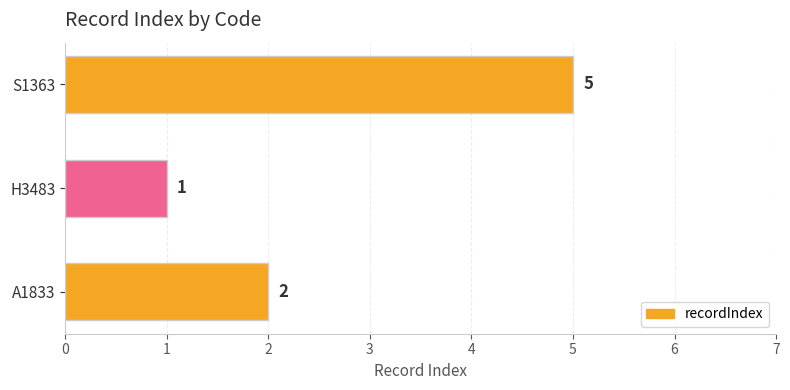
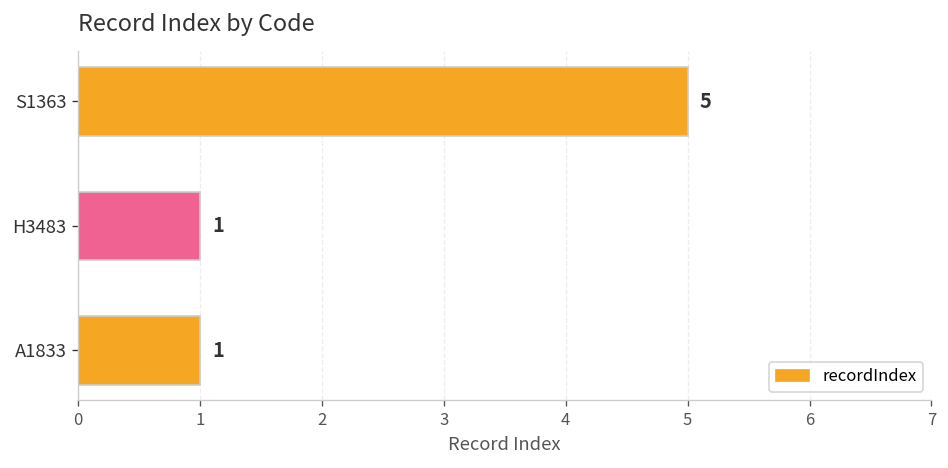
  {
    "S1363": 5,
    "H3483": 1,
-   "A1833": 2
+   "A1833": 1
  }
